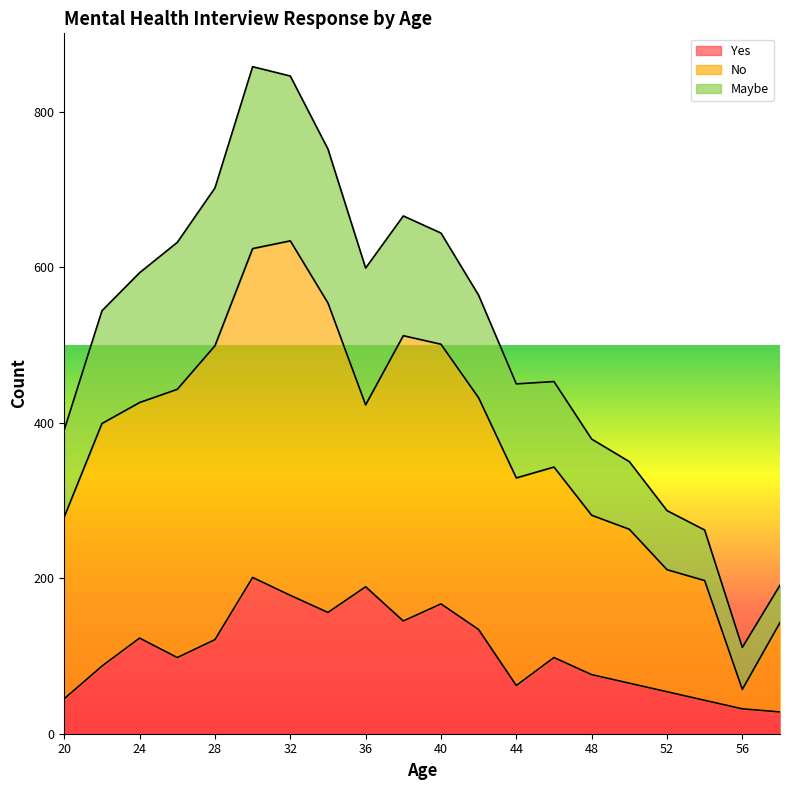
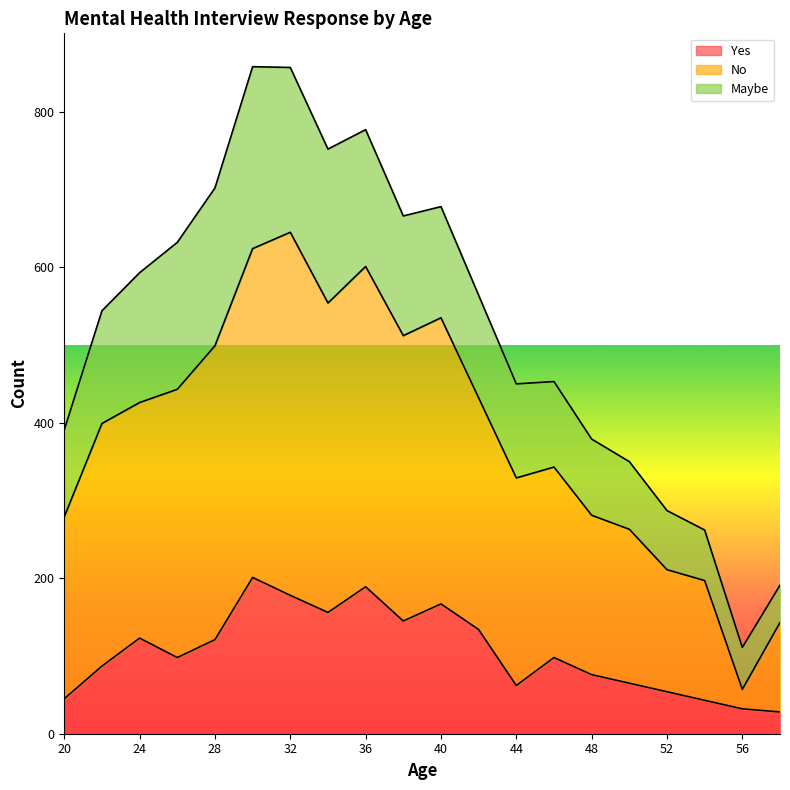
  {
    "Yes": {
      "20": 50,
      "24": 120,
      "28": 120,
      "32": 180,
      "36": 190,
      "40": 170,
      "44": 60,
      "48": 80,
      "52": 50,
      "56": 30
    },
    "No": {
      "20": 230,
      "24": 300,
      "28": 380,
-     "32": 460,
-     "36": 230,
-     "40": 330,
+     "32": 470,
+     "36": 410,
+     "40": 370,
      "44": 270,
      "48": 210,
      "52": 160,
      "56": 30
    },
    "Maybe": {
      "20": 110,
      "24": 170,
      "28": 200,
      "32": 210,
      "36": 180,
      "40": 140,
      "44": 120,
      "48": 100,
      "52": 80,
      "56": 50
    }
  }
